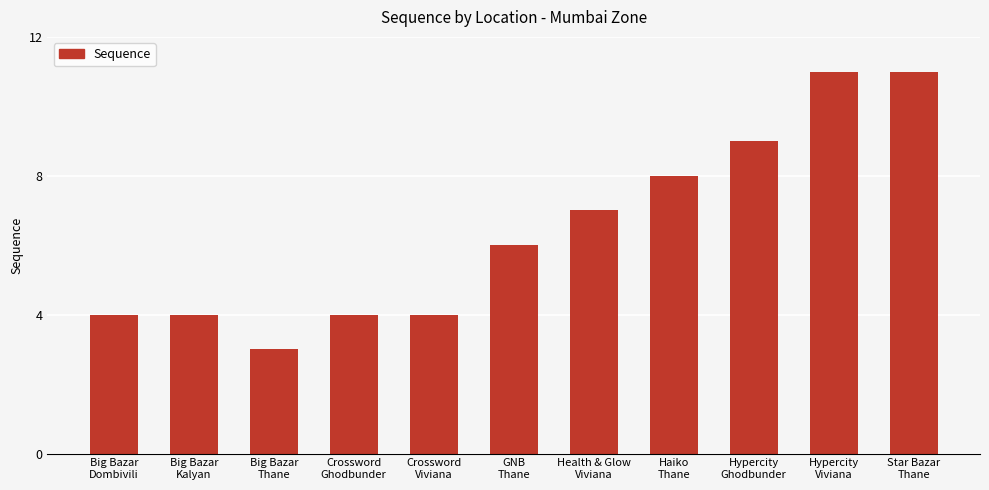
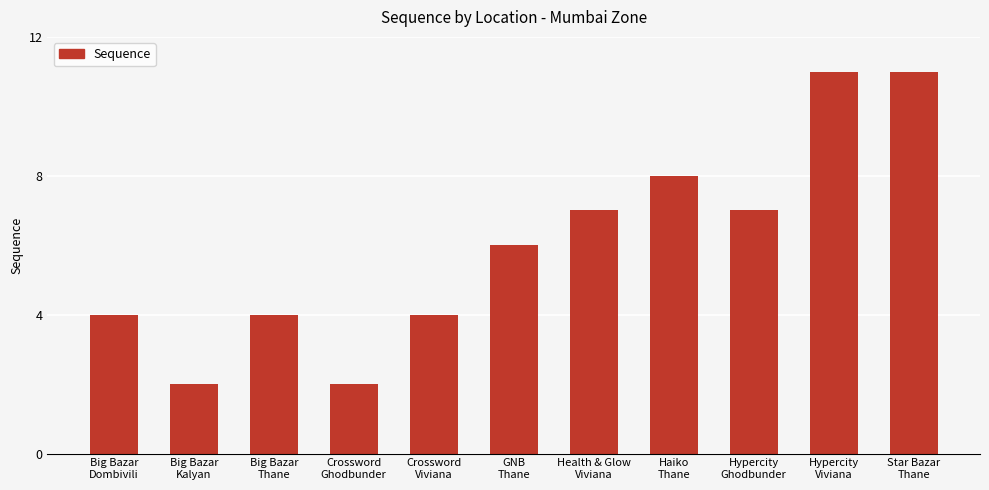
  {
    "Big Bazar Dombivili": 4,
-   "Big Bazar Kalyan": 4,
-   "Big Bazar Thane": 3,
-   "Crossword Ghodbunder": 4,
+   "Big Bazar Kalyan": 2,
+   "Big Bazar Thane": 4,
+   "Crossword Ghodbunder": 2,
    "Crossword Viviana": 4,
    "GNB Thane": 6,
    "Health & Glow Viviana": 7,
    "Haiko Thane": 8,
-   "Hypercity Ghodbunder": 9,
+   "Hypercity Ghodbunder": 7,
    "Hypercity Viviana": 11,
    "Star Bazar Thane": 11
  }
